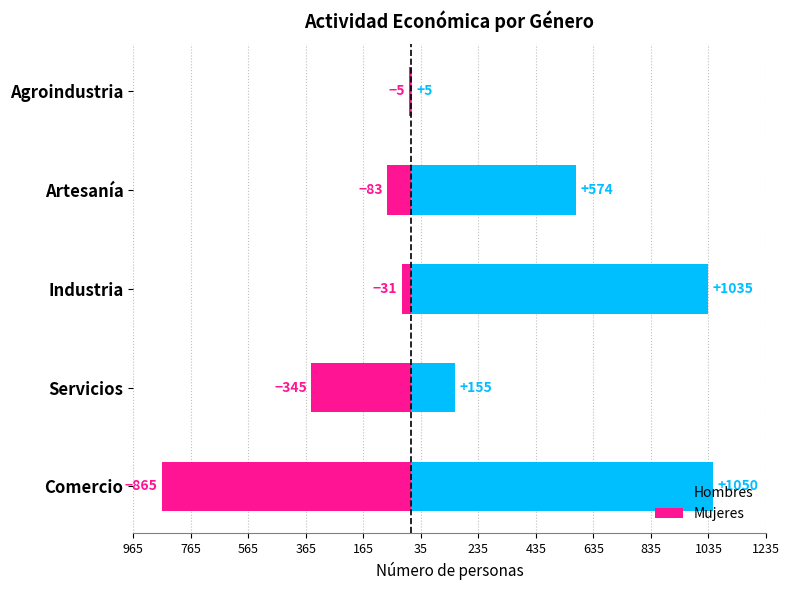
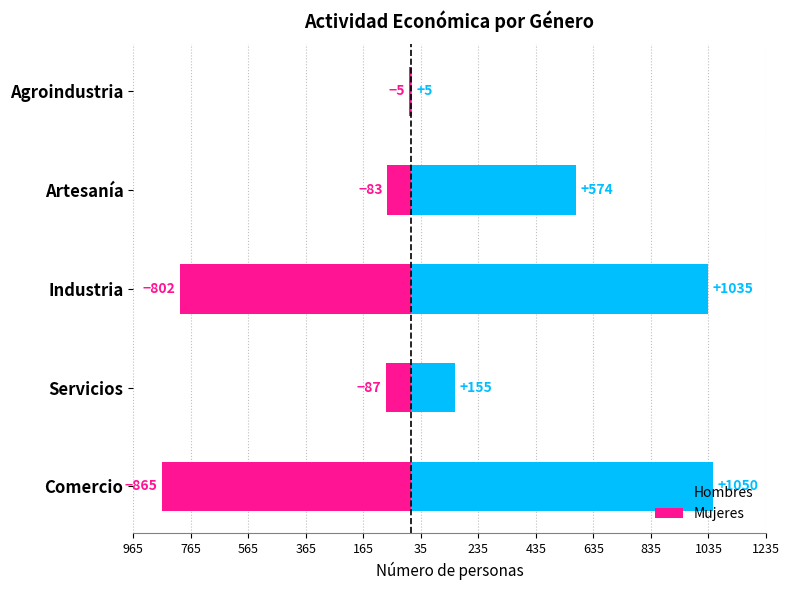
  {
    "Hombres": {
      "Agroindustria": "+5",
      "Artesanía": "+574",
      "Industria": "+1035",
      "Servicios": "+155",
      "Comercio": "+1050"
    },
    "Mujeres": {
      "Agroindustria": "-5",
      "Artesanía": "-83",
-     "Industria": "-31",
-     "Servicios": "-345",
+     "Industria": "-802",
+     "Servicios": "-87",
      "Comercio": "-865"
    }
  }
